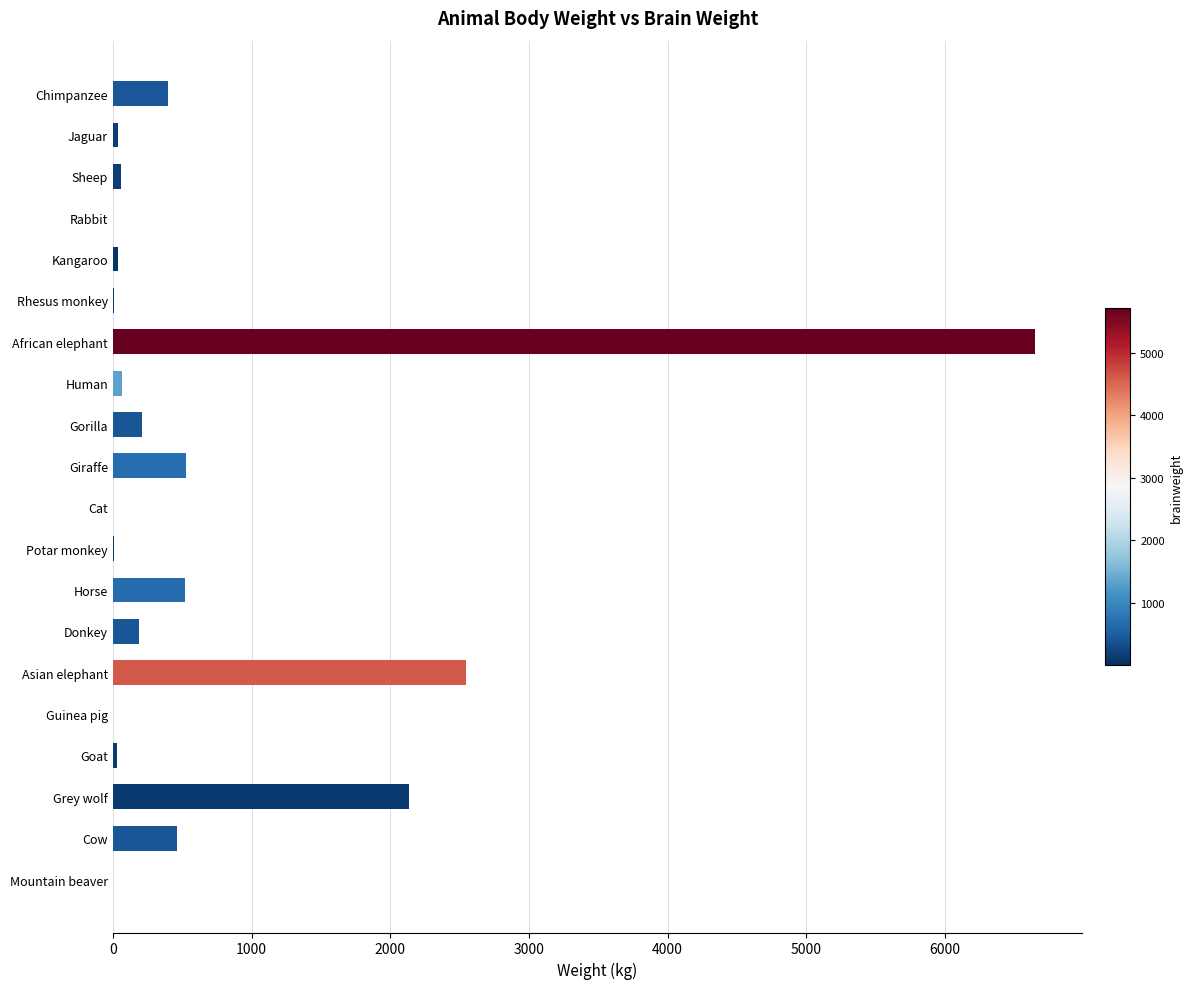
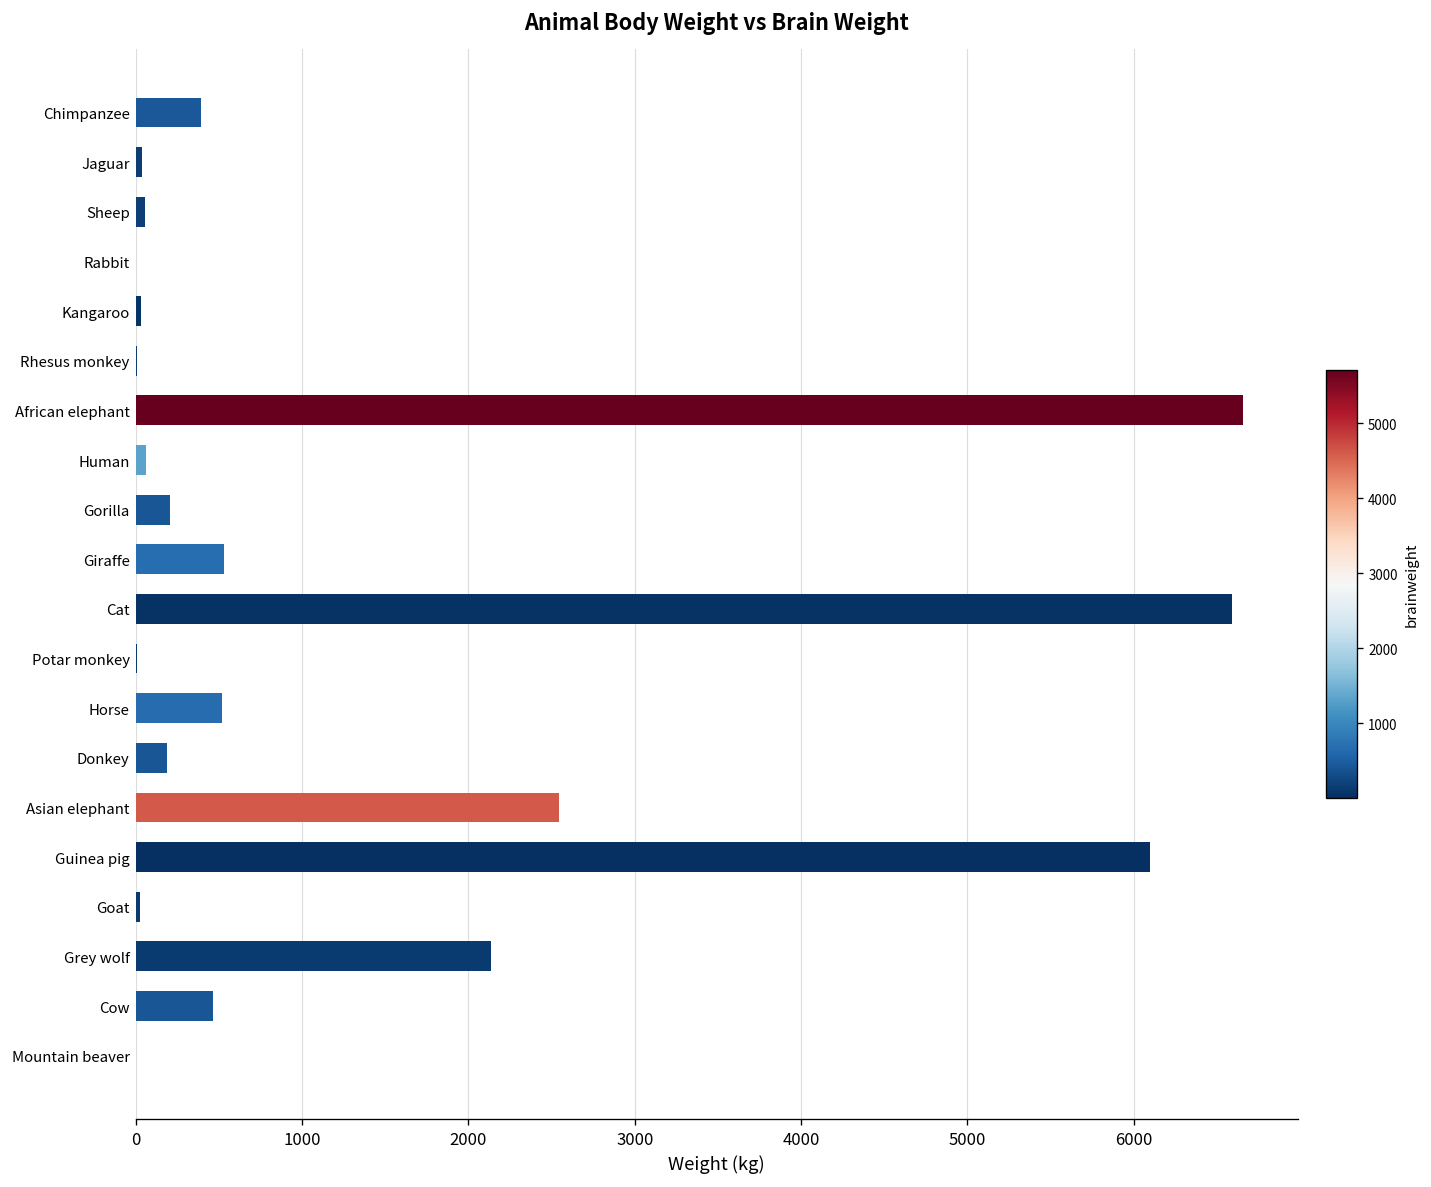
  {
    "Chimpanzee": 390,
    "Jaguar": 40,
    "Sheep": 60,
    "Kangaroo": 40,
    "African elephant": 6650,
    "Human": 60,
    "Gorilla": 210,
    "Giraffe": 530,
-   "Cat": 0,
+   "Cat": 6590,
    "Horse": 520,
    "Donkey": 190,
    "Asian elephant": 2550,
-   "Guinea pig": 0,
+   "Guinea pig": 6100,
    "Goat": 30,
    "Grey wolf": 2140,
    "Cow": 470
  }
